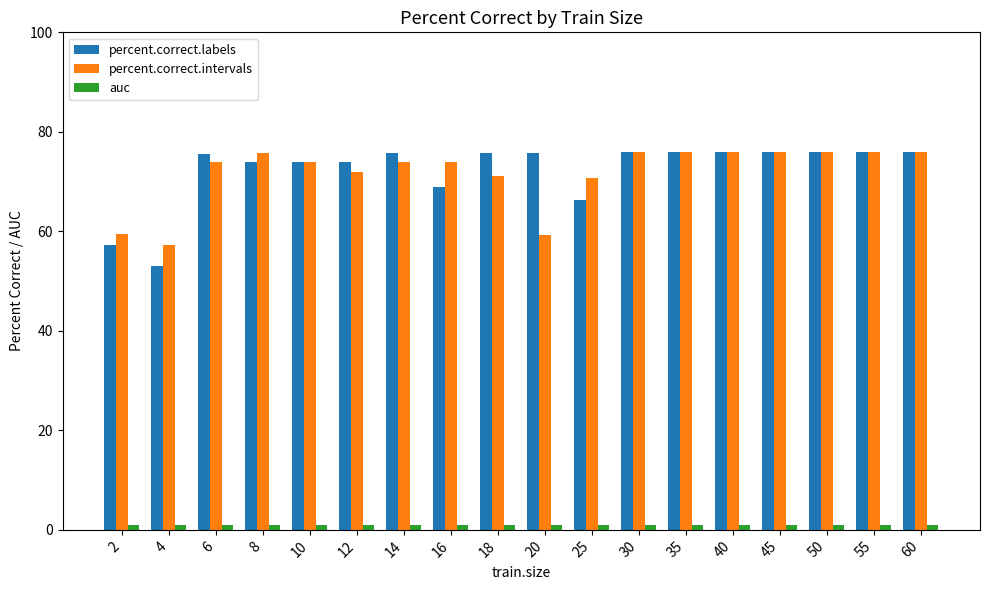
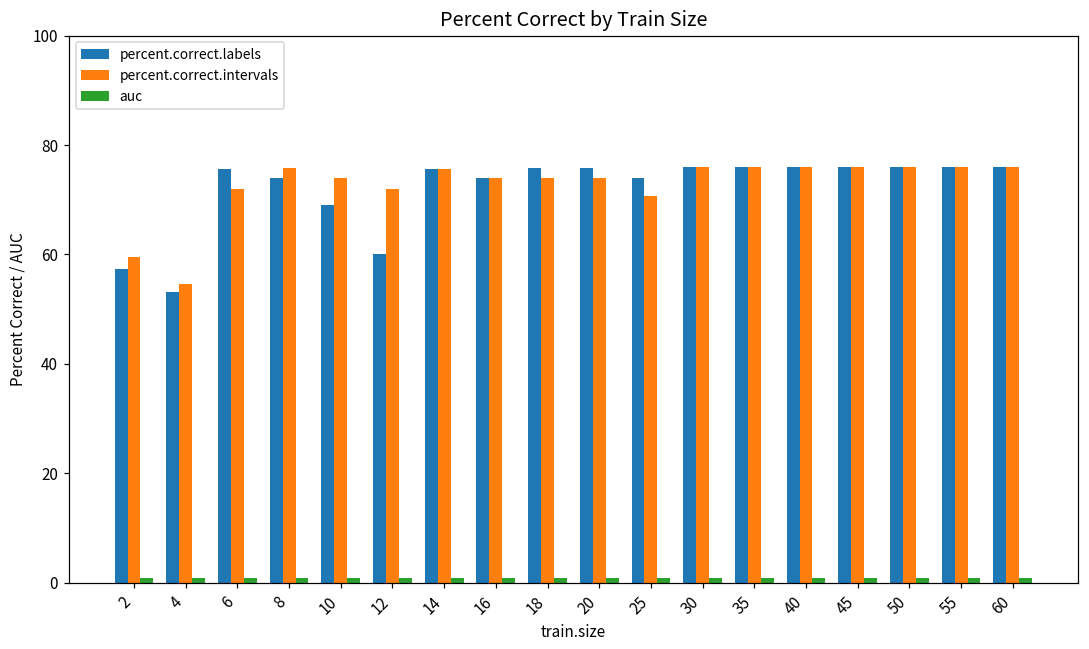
  {
    "percent.correct.labels": {
      "2": 57,
      "4": 53,
      "6": 76,
      "8": 74,
-     "10": 74,
-     "12": 74,
+     "10": 69,
+     "12": 60,
      "14": 76,
-     "16": 69,
+     "16": 74,
      "18": 76,
      "20": 76,
-     "25": 66,
+     "25": 74,
      "30": 76,
      "35": 76,
      "40": 76,
      "45": 76,
      "50": 76,
      "55": 76,
      "60": 76
    },
    "percent.correct.intervals": {
      "2": 60,
-     "4": 57,
-     "6": 74,
+     "4": 55,
+     "6": 72,
      "8": 76,
      "10": 74,
      "12": 72,
-     "14": 74,
+     "14": 76,
      "16": 74,
-     "18": 71,
-     "20": 59,
+     "18": 74,
+     "20": 74,
      "25": 71,
      "30": 76,
      "35": 76,
      "40": 76,
      "45": 76,
      "50": 76,
      "55": 76,
      "60": 76
    },
    "auc": {
      "2": 1,
      "4": 1,
      "6": 1,
      "8": 1,
      "10": 1,
      "12": 1,
      "14": 1,
      "16": 1,
      "18": 1,
      "20": 1,
      "25": 1,
      "30": 1,
      "35": 1,
      "40": 1,
      "45": 1,
      "50": 1,
      "55": 1,
      "60": 1
    }
  }
